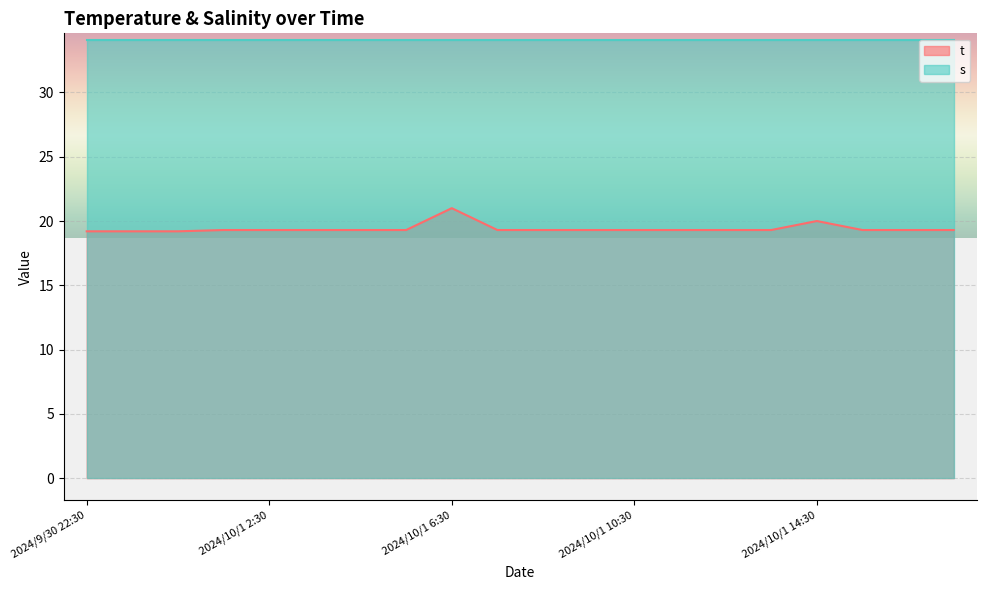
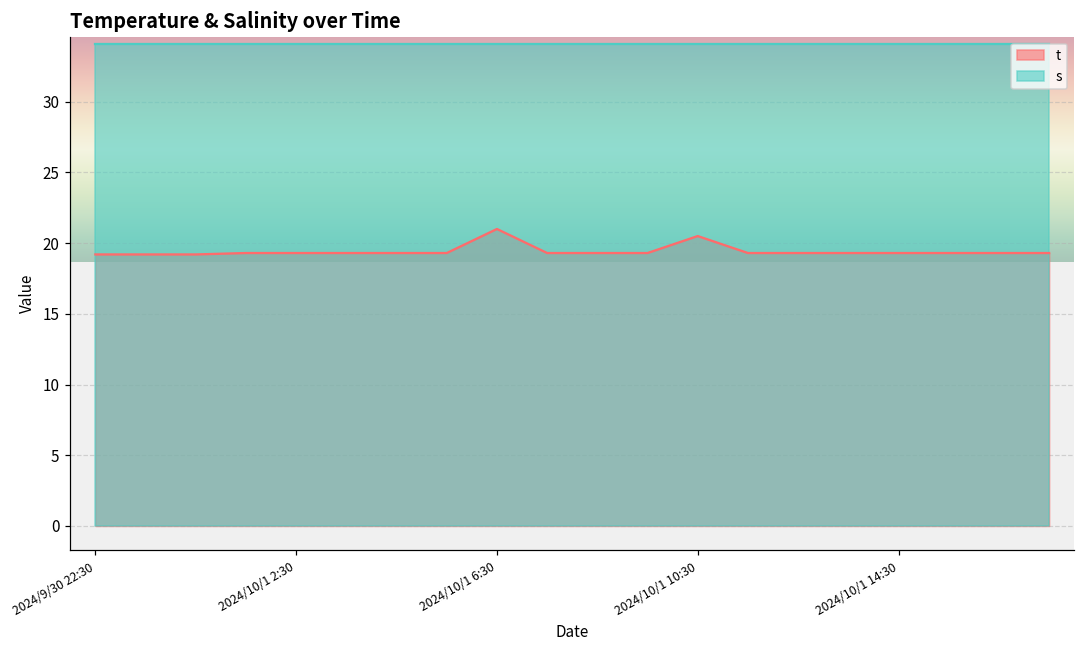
  {
    "t": {
      "2024/9/30 22:30": 19.2,
      "2024/10/1 2:30": 19.3,
      "2024/10/1 6:30": 21.0,
-     "2024/10/1 10:30": 19.3,
-     "2024/10/1 14:30": 20.0
+     "2024/10/1 10:30": 20.5,
+     "2024/10/1 14:30": 19.3
    },
    "s": {
      "2024/9/30 22:30": 34.1,
      "2024/10/1 2:30": 34.1,
      "2024/10/1 6:30": 34.1,
      "2024/10/1 10:30": 34.1,
      "2024/10/1 14:30": 34.1
    }
  }
